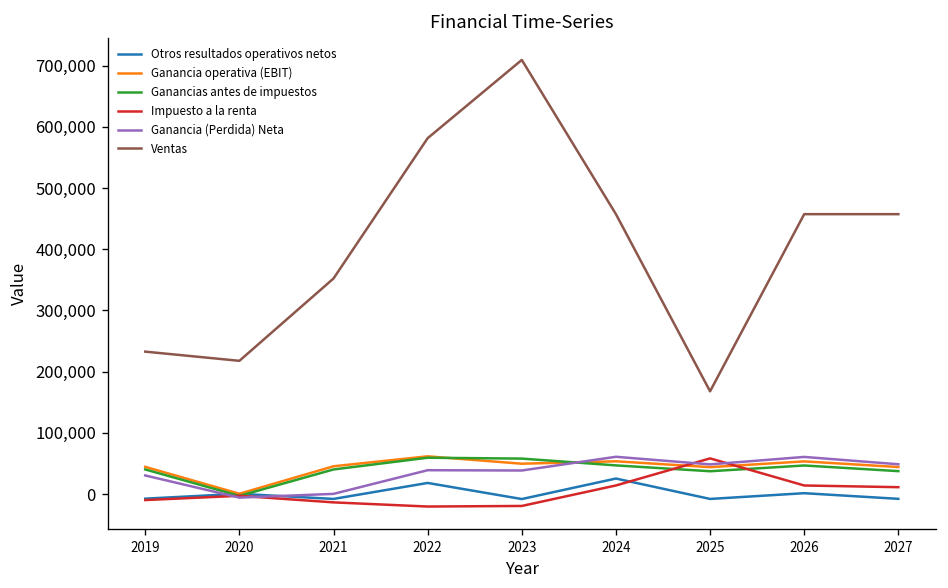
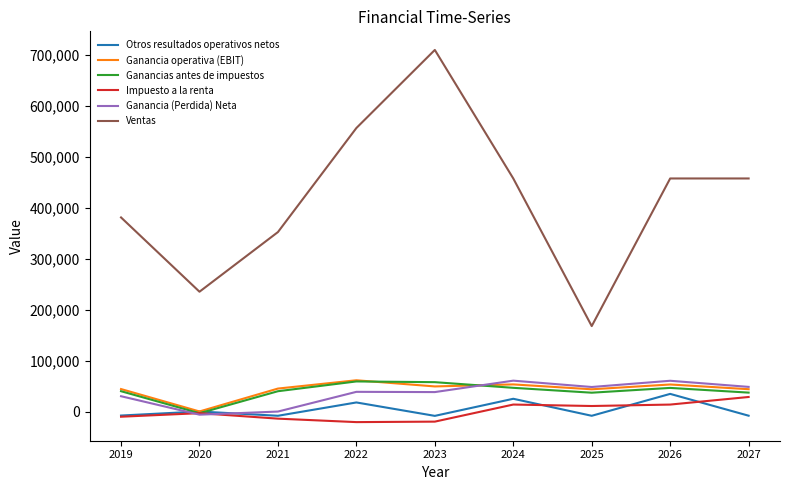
  {
    "Otros resultados operativos netos": {
      "2021": "-10,000",
      "2022": "20,000",
      "2023": "-10,000",
      "2024": "30,000",
      "2025": "-10,000",
-     "2026": "0",
+     "2026": "30,000",
      "2027": "-10,000"
    },
    "Ganancia operativa (EBIT)": {
      "2021": "50,000",
      "2023": "50,000",
      "2024": "50,000",
      "2026": "50,000"
    },
    "Ganancias antes de impuestos": {
      "2021": "40,000",
      "2023": "60,000",
      "2024": "50,000",
      "2025": "40,000",
      "2026": "50,000",
      "2027": "40,000"
    },
    "Impuesto a la renta": {
      "2021": "-10,000",
      "2022": "-20,000",
      "2023": "-20,000",
      "2024": "10,000",
-     "2025": "60,000",
+     "2025": "10,000",
      "2026": "10,000",
-     "2027": "10,000"
+     "2027": "30,000"
    },
    "Ganancia (Perdida) Neta": {
      "2019": "30,000",
      "2021": "0",
      "2022": "40,000",
      "2023": "40,000",
      "2024": "60,000",
      "2026": "60,000"
    },
    "Ventas": {
-     "2019": "230,000",
-     "2020": "220,000",
+     "2019": "380,000",
+     "2020": "240,000",
      "2021": "350,000",
-     "2022": "580,000",
+     "2022": "560,000",
      "2023": "710,000",
      "2024": "460,000",
      "2025": "170,000",
      "2026": "460,000",
      "2027": "460,000"
    }
  }
